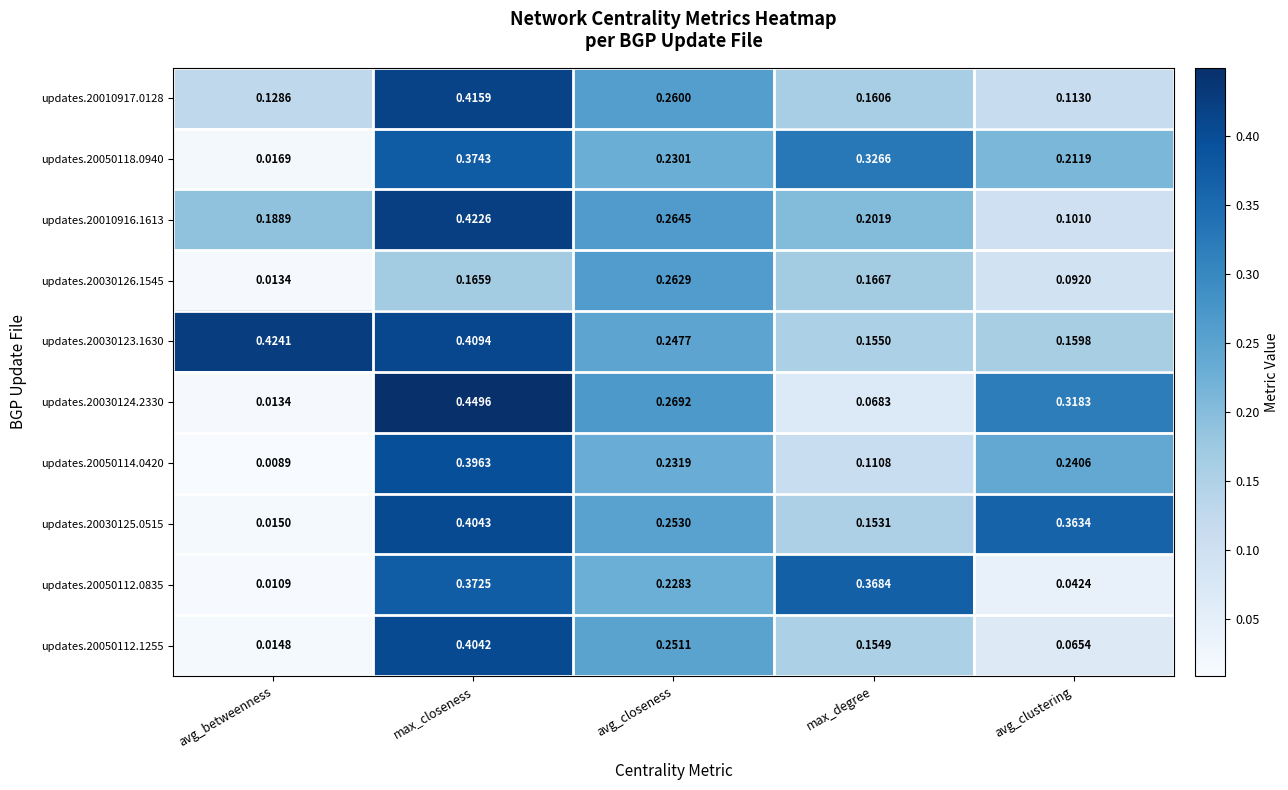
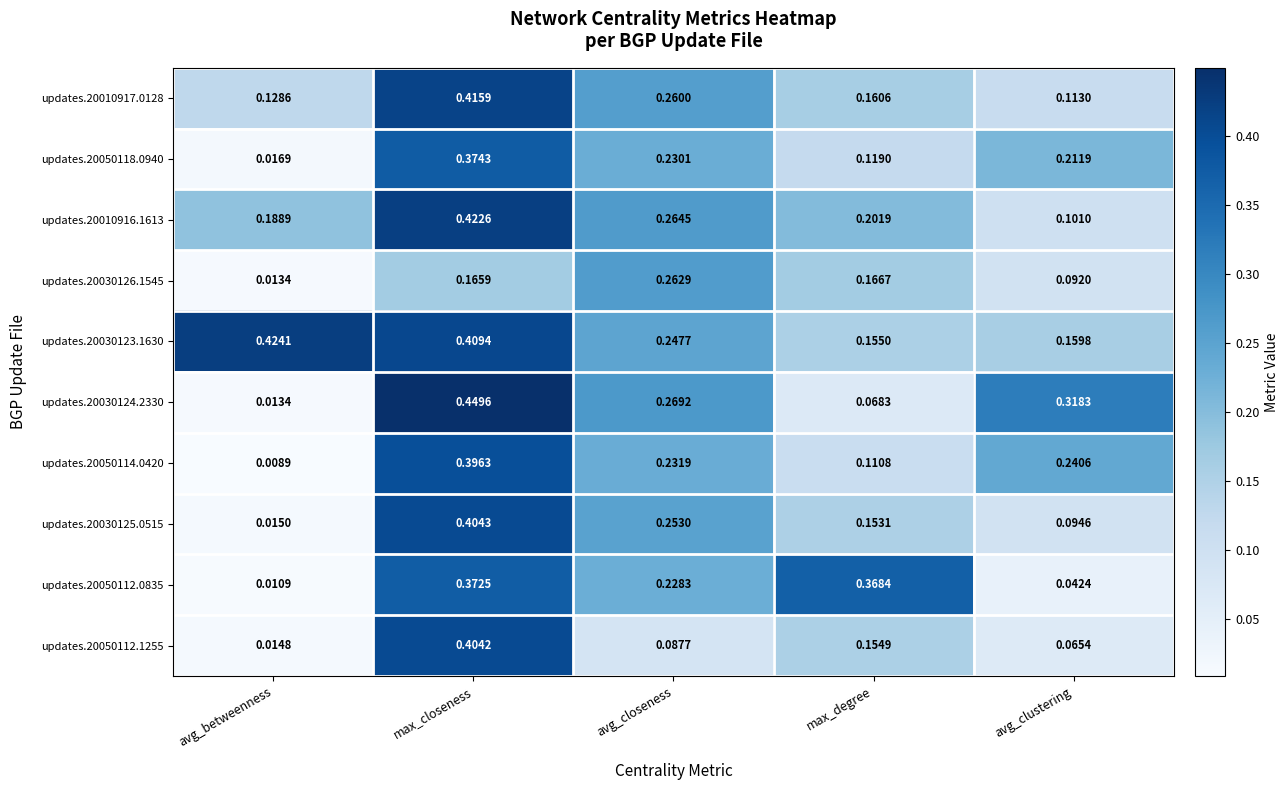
  {
    "updates.20010917.0128": {
      "avg_betweenness": 0.1286,
      "max_closeness": 0.4159,
      "avg_closeness": 0.2600,
      "max_degree": 0.1606,
      "avg_clustering": 0.1130
    },
    "updates.20050118.0940": {
      "avg_betweenness": 0.0169,
      "max_closeness": 0.3743,
      "avg_closeness": 0.2301,
-     "max_degree": 0.3266,
+     "max_degree": 0.1190,
      "avg_clustering": 0.2119
    },
    "updates.20010916.1613": {
      "avg_betweenness": 0.1889,
      "max_closeness": 0.4226,
      "avg_closeness": 0.2645,
      "max_degree": 0.2019,
      "avg_clustering": 0.1010
    },
    "updates.20030126.1545": {
      "avg_betweenness": 0.0134,
      "max_closeness": 0.1659,
      "avg_closeness": 0.2629,
      "max_degree": 0.1667,
      "avg_clustering": 0.0920
    },
    "updates.20030123.1630": {
      "avg_betweenness": 0.4241,
      "max_closeness": 0.4094,
      "avg_closeness": 0.2477,
      "max_degree": 0.1550,
      "avg_clustering": 0.1598
    },
    "updates.20030124.2330": {
      "avg_betweenness": 0.0134,
      "max_closeness": 0.4496,
      "avg_closeness": 0.2692,
      "max_degree": 0.0683,
      "avg_clustering": 0.3183
    },
    "updates.20050114.0420": {
      "avg_betweenness": 0.0089,
      "max_closeness": 0.3963,
      "avg_closeness": 0.2319,
      "max_degree": 0.1108,
      "avg_clustering": 0.2406
    },
    "updates.20030125.0515": {
      "avg_betweenness": 0.0150,
      "max_closeness": 0.4043,
      "avg_closeness": 0.2530,
      "max_degree": 0.1531,
-     "avg_clustering": 0.3634
+     "avg_clustering": 0.0946
    },
    "updates.20050112.0835": {
      "avg_betweenness": 0.0109,
      "max_closeness": 0.3725,
      "avg_closeness": 0.2283,
      "max_degree": 0.3684,
      "avg_clustering": 0.0424
    },
    "updates.20050112.1255": {
      "avg_betweenness": 0.0148,
      "max_closeness": 0.4042,
-     "avg_closeness": 0.2511,
+     "avg_closeness": 0.0877,
      "max_degree": 0.1549,
      "avg_clustering": 0.0654
    }
  }
